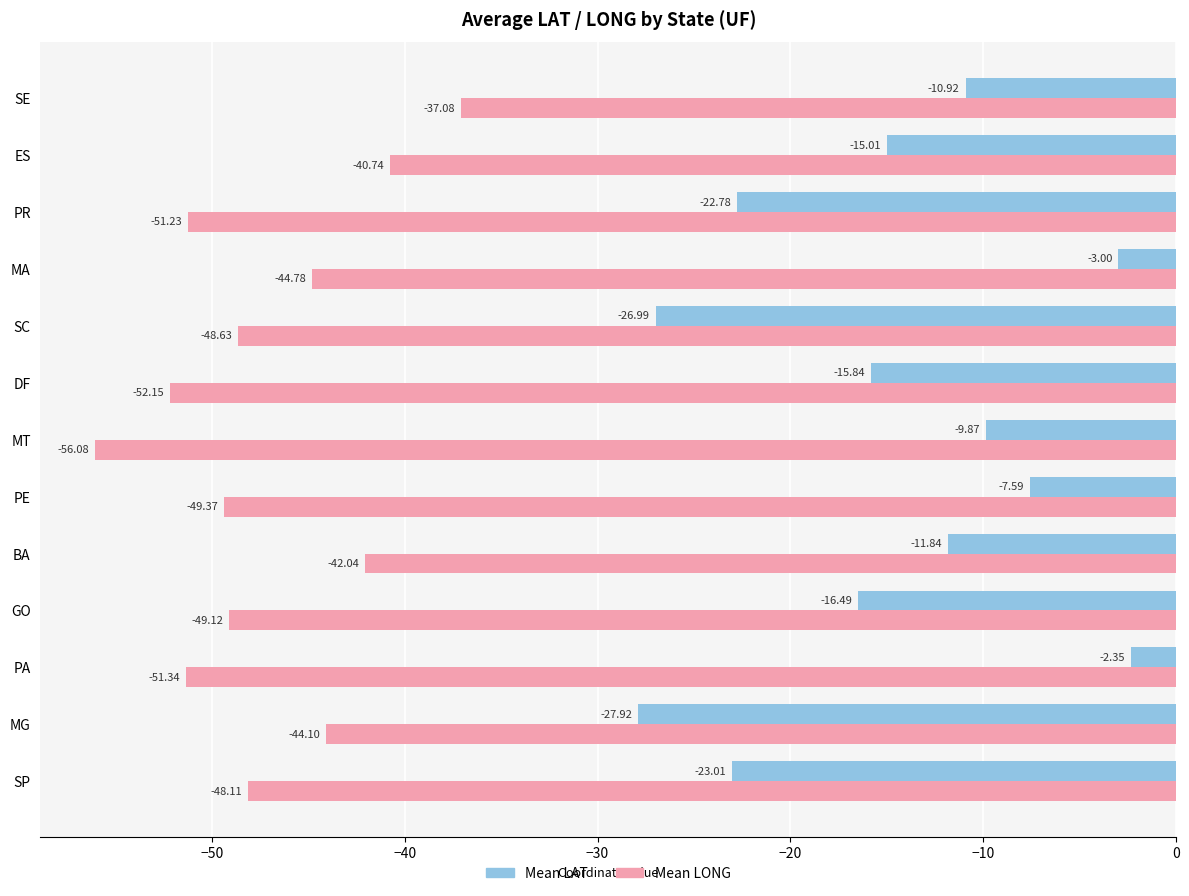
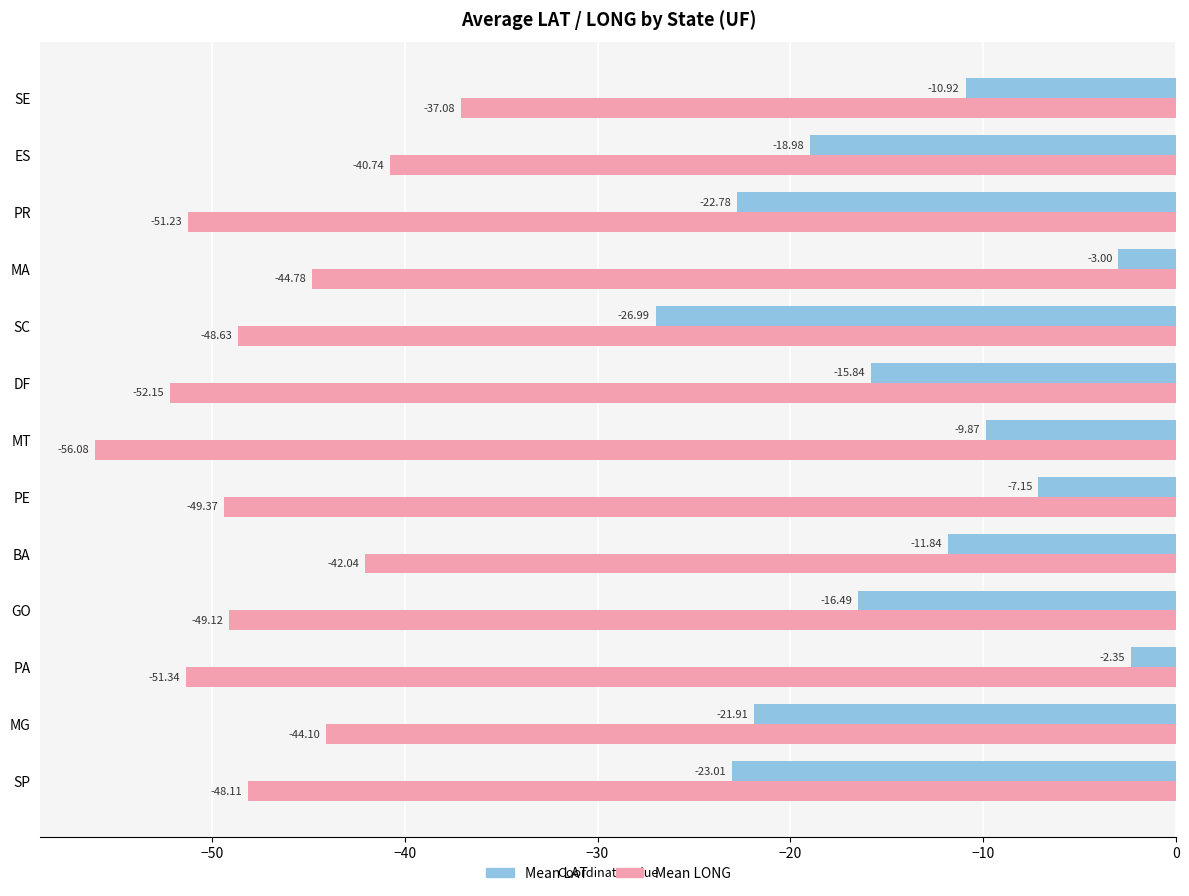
  {
    "Mean LAT": {
      "SE": -10.92,
-     "ES": -15.01,
+     "ES": -18.98,
      "PR": -22.78,
      "MA": -3.00,
      "SC": -26.99,
      "DF": -15.84,
      "MT": -9.87,
-     "PE": -7.59,
+     "PE": -7.15,
      "BA": -11.84,
      "GO": -16.49,
      "PA": -2.35,
-     "MG": -27.92,
+     "MG": -21.91,
      "SP": -23.01
    },
    "Mean LONG": {
      "SE": -37.08,
      "ES": -40.74,
      "PR": -51.23,
      "MA": -44.78,
      "SC": -48.63,
      "DF": -52.15,
      "MT": -56.08,
      "PE": -49.37,
      "BA": -42.04,
      "GO": -49.12,
      "PA": -51.34,
      "MG": -44.10,
      "SP": -48.11
    }
  }
